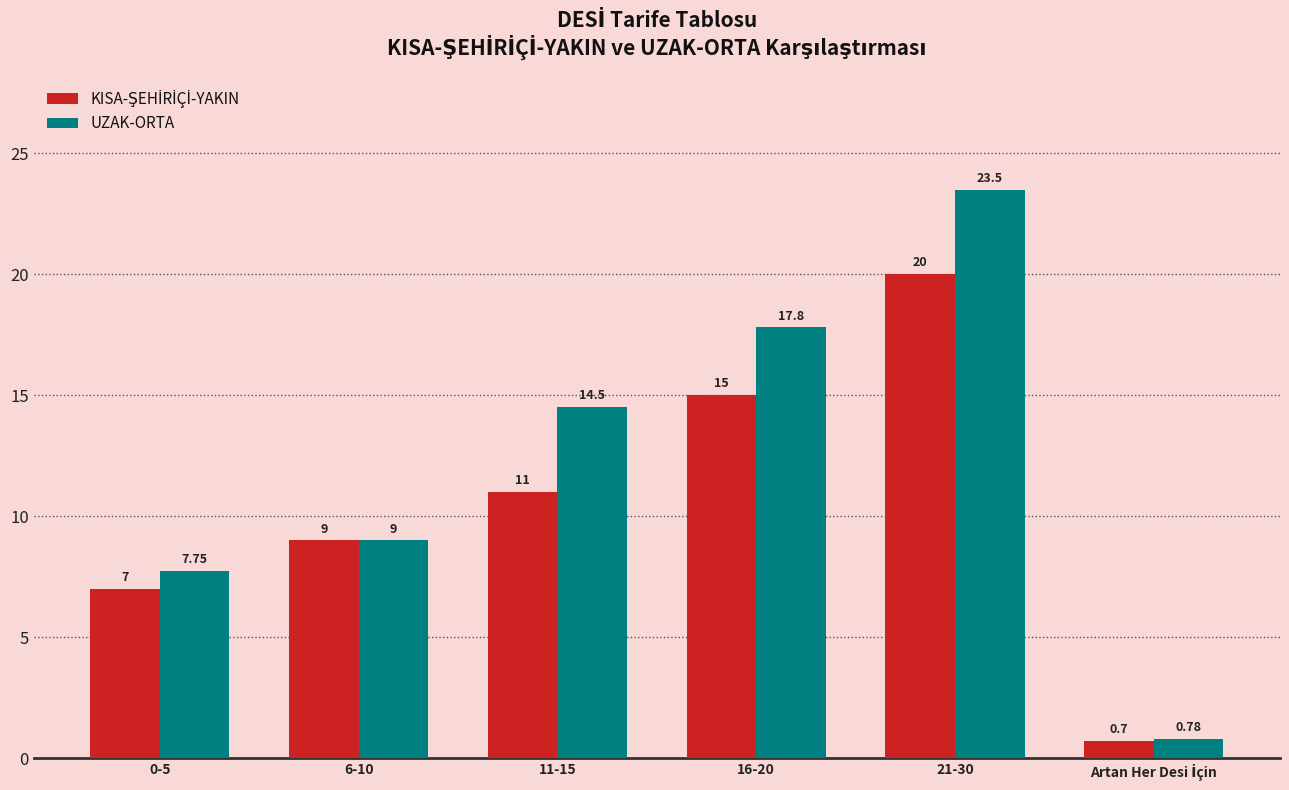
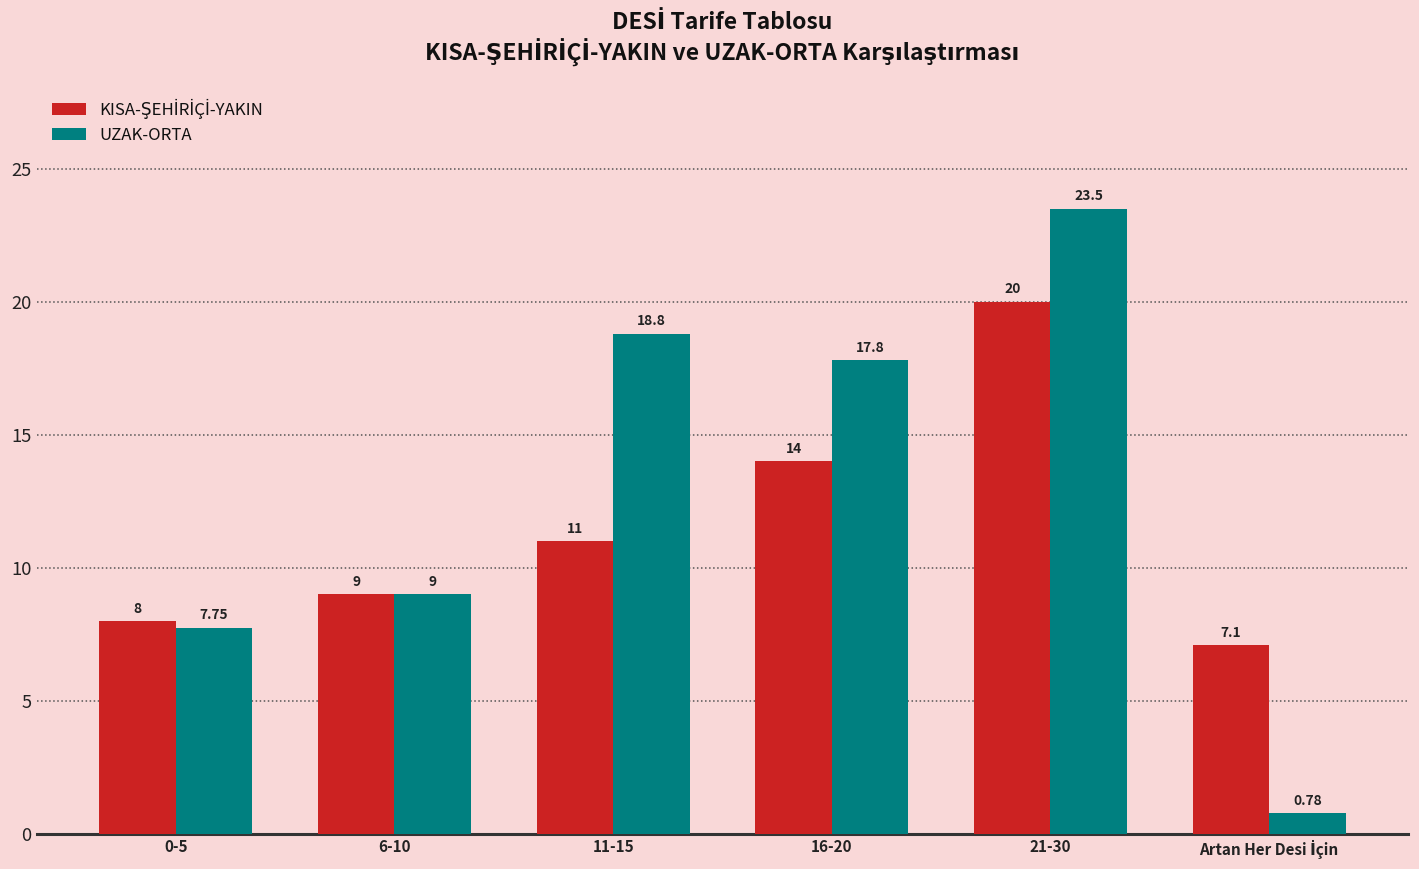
  {
    "KISA-ŞEHİRİÇİ-YAKIN": {
-     "0-5": 7,
+     "0-5": 8,
      "6-10": 9,
      "11-15": 11,
-     "16-20": 15,
+     "16-20": 14,
      "21-30": 20,
-     "Artan Her Desi İçin": 0.7
+     "Artan Her Desi İçin": 7.1
    },
    "UZAK-ORTA": {
      "0-5": 7.75,
      "6-10": 9,
-     "11-15": 14.5,
+     "11-15": 18.8,
      "16-20": 17.8,
      "21-30": 23.5,
      "Artan Her Desi İçin": 0.78
    }
  }
